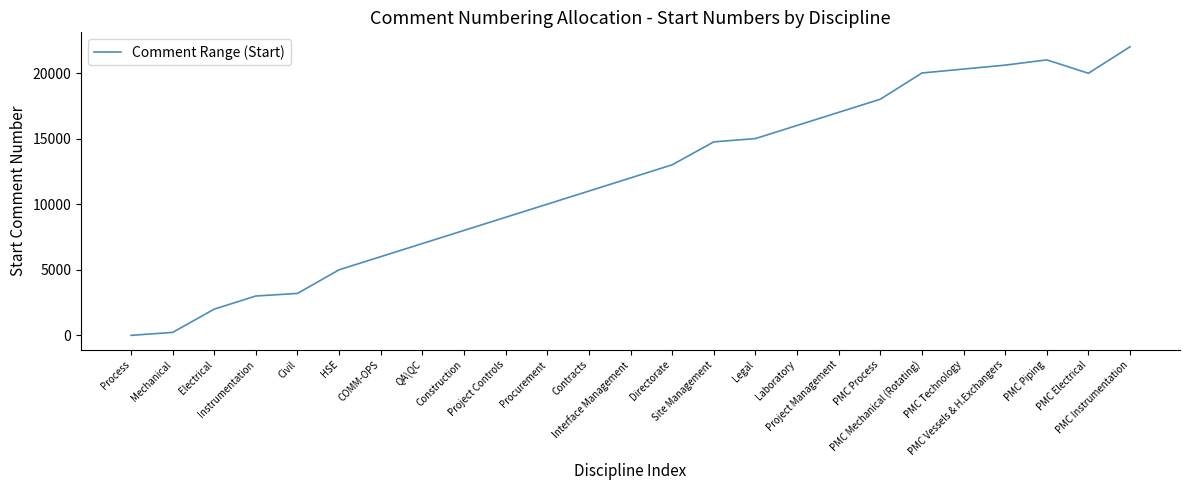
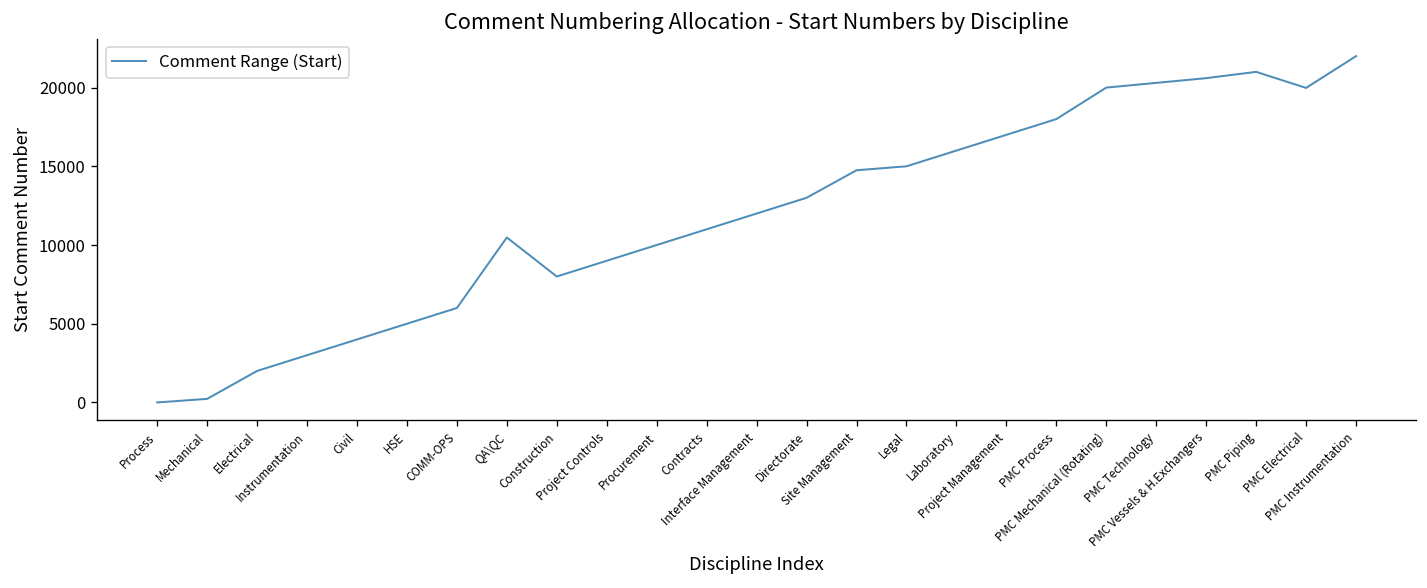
  {
    "Process": 0,
    "Mechanical": 200,
    "Electrical": 2000,
    "Instrumentation": 3000,
-   "Civil": 3200,
+   "Civil": 4000,
    "HSE": 5000,
    "COMM-OPS": 6000,
-   "QA\\QC": 7000,
+   "QA\\QC": 10500,
    "Construction": 8000,
    "Project Controls": 9000,
    "Procurement": 10000,
    "Contracts": 11000,
    "Interface Management": 12000,
    "Directorate": 13000,
    "Site Management": 14800,
    "Legal": 15000,
    "Laboratory": 16000,
    "Project Management": 17000,
    "PMC Process": 18000,
    "PMC Mechanical (Rotating)": 20000,
    "PMC Technology": 20300,
    "PMC Vessels & H.Exchangers": 20600,
    "PMC Piping": 21000,
    "PMC Electrical": 20000,
    "PMC Instrumentation": 22000
  }
